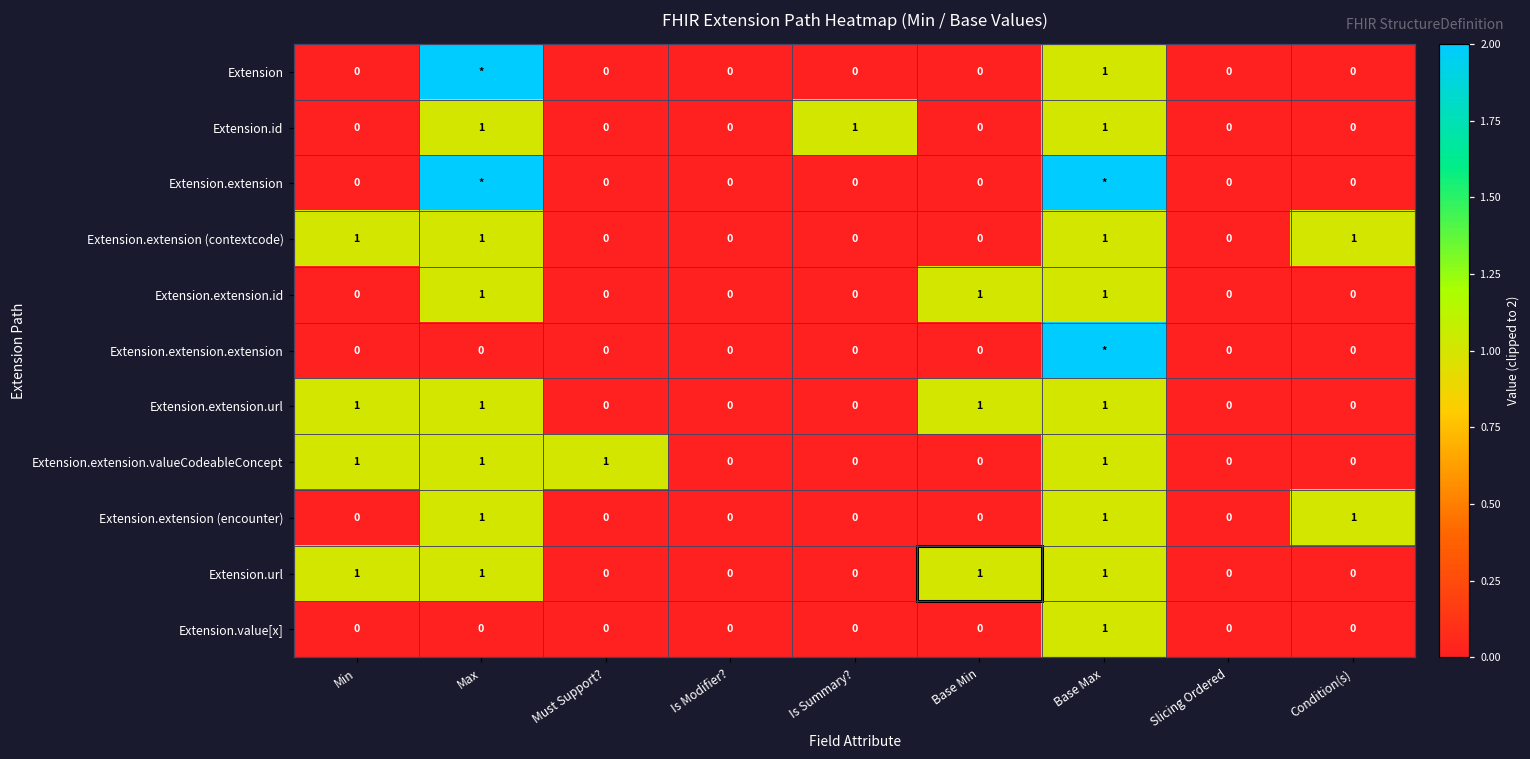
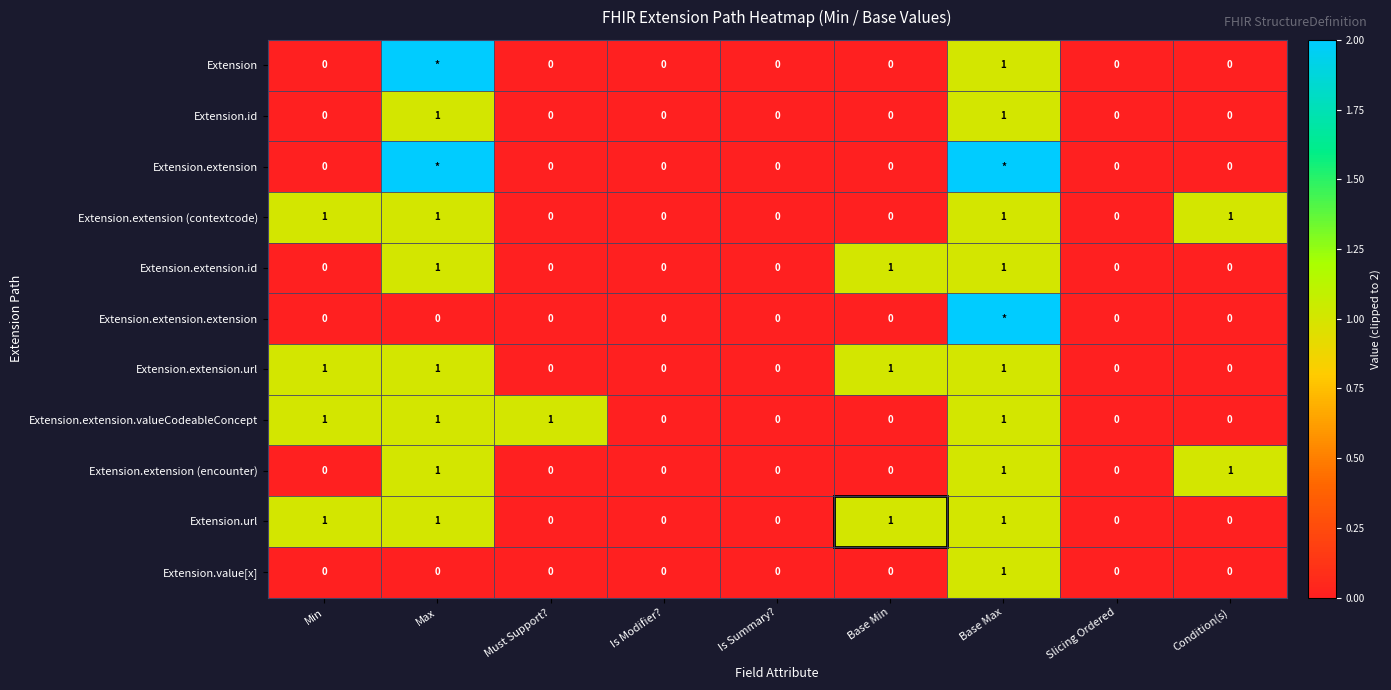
  {
    "Extension": {
      "Min": 0,
      "Must Support?": 0,
      "Is Modifier?": 0,
      "Is Summary?": 0,
      "Base Min": 0,
      "Base Max": 1,
      "Slicing Ordered": 0,
      "Condition(s)": 0
    },
    "Extension.id": {
      "Min": 0,
      "Max": 1,
      "Must Support?": 0,
      "Is Modifier?": 0,
-     "Is Summary?": 1,
+     "Is Summary?": 0,
      "Base Min": 0,
      "Base Max": 1,
      "Slicing Ordered": 0,
      "Condition(s)": 0
    },
    "Extension.extension": {
      "Min": 0,
      "Must Support?": 0,
      "Is Modifier?": 0,
      "Is Summary?": 0,
      "Base Min": 0,
      "Slicing Ordered": 0,
      "Condition(s)": 0
    },
    "Extension.extension (contextcode)": {
      "Min": 1,
      "Max": 1,
      "Must Support?": 0,
      "Is Modifier?": 0,
      "Is Summary?": 0,
      "Base Min": 0,
      "Base Max": 1,
      "Slicing Ordered": 0,
      "Condition(s)": 1
    },
    "Extension.extension.id": {
      "Min": 0,
      "Max": 1,
      "Must Support?": 0,
      "Is Modifier?": 0,
      "Is Summary?": 0,
      "Base Min": 1,
      "Base Max": 1,
      "Slicing Ordered": 0,
      "Condition(s)": 0
    },
    "Extension.extension.extension": {
      "Min": 0,
      "Max": 0,
      "Must Support?": 0,
      "Is Modifier?": 0,
      "Is Summary?": 0,
      "Base Min": 0,
      "Slicing Ordered": 0,
      "Condition(s)": 0
    },
    "Extension.extension.url": {
      "Min": 1,
      "Max": 1,
      "Must Support?": 0,
      "Is Modifier?": 0,
      "Is Summary?": 0,
      "Base Min": 1,
      "Base Max": 1,
      "Slicing Ordered": 0,
      "Condition(s)": 0
    },
    "Extension.extension.valueCodeableConcept": {
      "Min": 1,
      "Max": 1,
      "Must Support?": 1,
      "Is Modifier?": 0,
      "Is Summary?": 0,
      "Base Min": 0,
      "Base Max": 1,
      "Slicing Ordered": 0,
      "Condition(s)": 0
    },
    "Extension.extension (encounter)": {
      "Min": 0,
      "Max": 1,
      "Must Support?": 0,
      "Is Modifier?": 0,
      "Is Summary?": 0,
      "Base Min": 0,
      "Base Max": 1,
      "Slicing Ordered": 0,
      "Condition(s)": 1
    },
    "Extension.url": {
      "Min": 1,
      "Max": 1,
      "Must Support?": 0,
      "Is Modifier?": 0,
      "Is Summary?": 0,
      "Base Min": 1,
      "Base Max": 1,
      "Slicing Ordered": 0,
      "Condition(s)": 0
    },
    "Extension.value[x]": {
      "Min": 0,
      "Max": 0,
      "Must Support?": 0,
      "Is Modifier?": 0,
      "Is Summary?": 0,
      "Base Min": 0,
      "Base Max": 1,
      "Slicing Ordered": 0,
      "Condition(s)": 0
    }
  }
